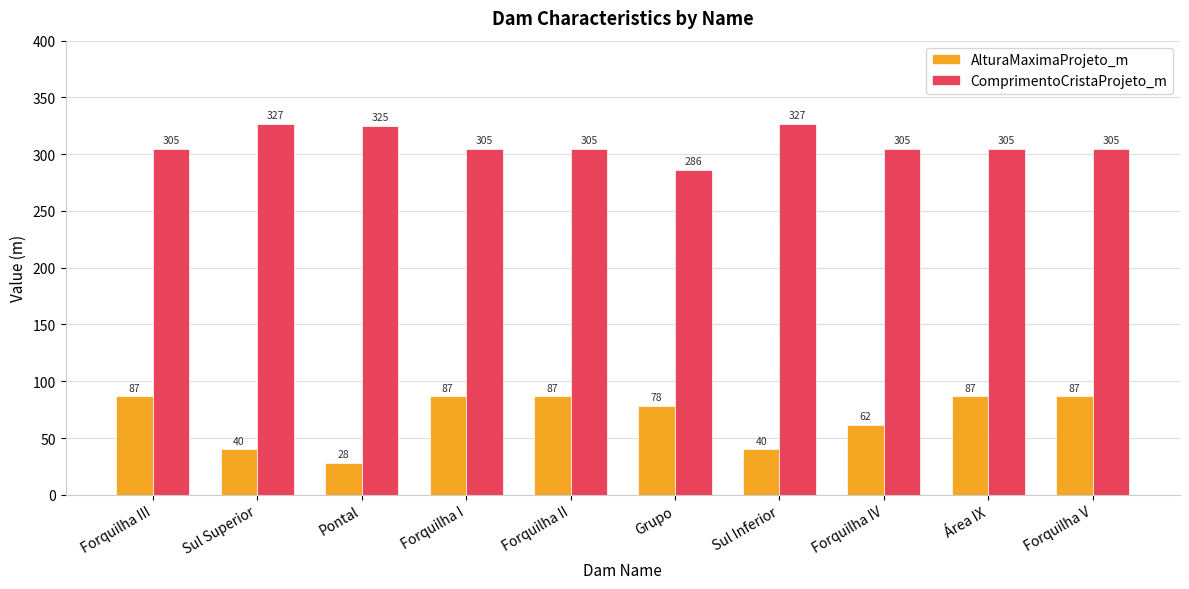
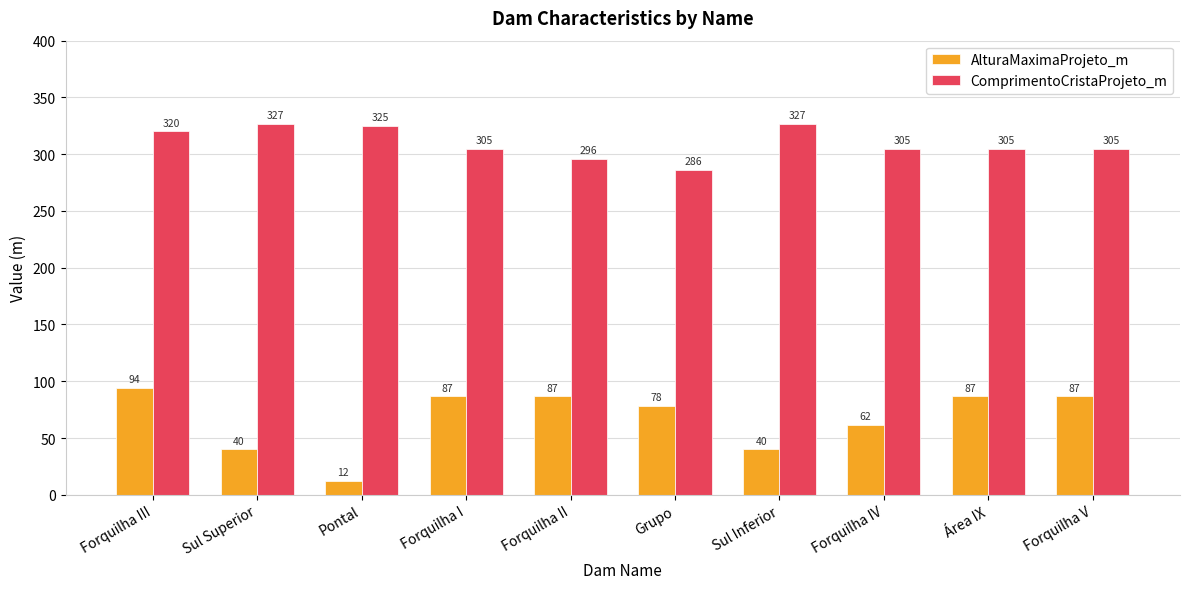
  {
    "AlturaMaximaProjeto_m": {
-     "Forquilha III": 87,
+     "Forquilha III": 94,
      "Sul Superior": 40,
-     "Pontal": 28,
+     "Pontal": 12,
      "Forquilha I": 87,
      "Forquilha II": 87,
      "Grupo": 78,
      "Sul Inferior": 40,
      "Forquilha IV": 62,
      "Área IX": 87,
      "Forquilha V": 87
    },
    "ComprimentoCristaProjeto_m": {
-     "Forquilha III": 305,
+     "Forquilha III": 320,
      "Sul Superior": 327,
      "Pontal": 325,
      "Forquilha I": 305,
-     "Forquilha II": 305,
+     "Forquilha II": 296,
      "Grupo": 286,
      "Sul Inferior": 327,
      "Forquilha IV": 305,
      "Área IX": 305,
      "Forquilha V": 305
    }
  }
